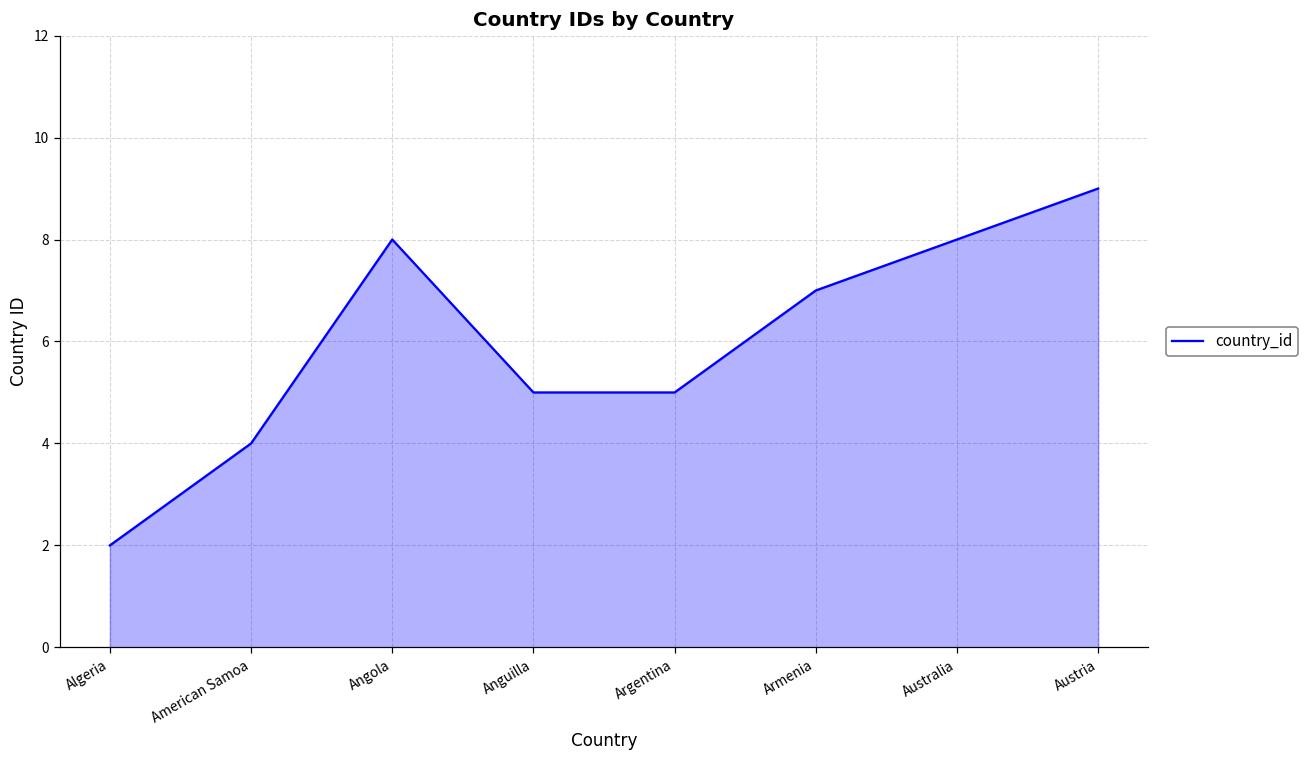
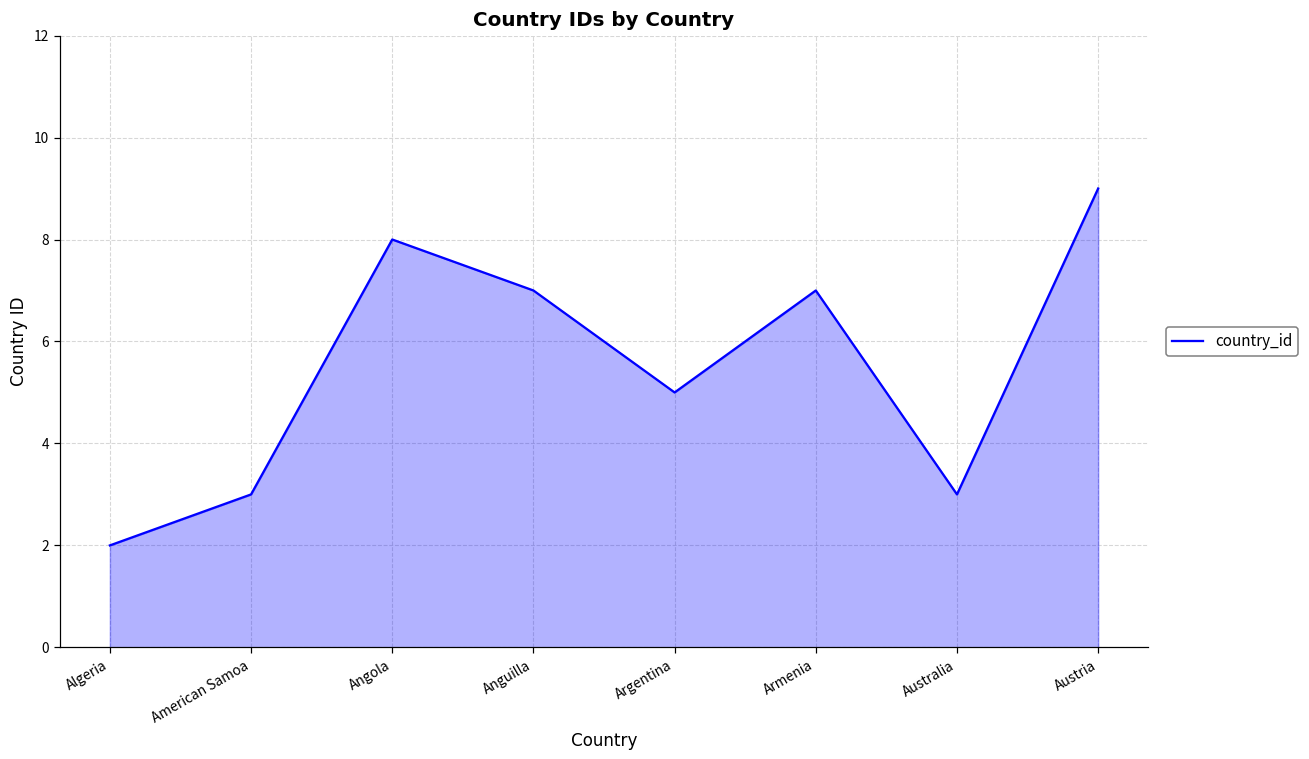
  {
    "Algeria": 2,
-   "American Samoa": 4,
+   "American Samoa": 3,
    "Angola": 8,
-   "Anguilla": 5,
+   "Anguilla": 7,
    "Argentina": 5,
    "Armenia": 7,
-   "Australia": 8,
+   "Australia": 3,
    "Austria": 9
  }
